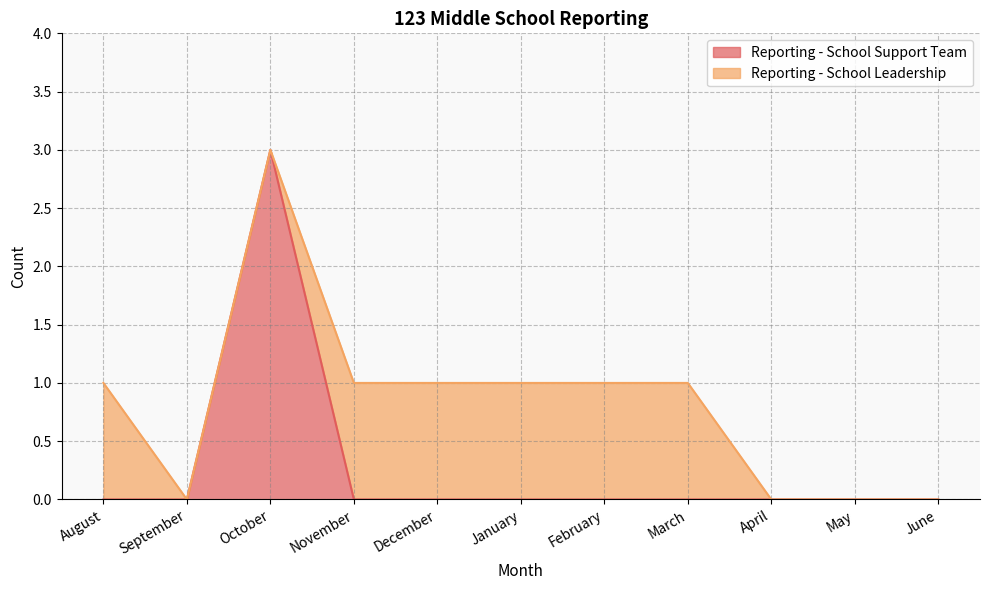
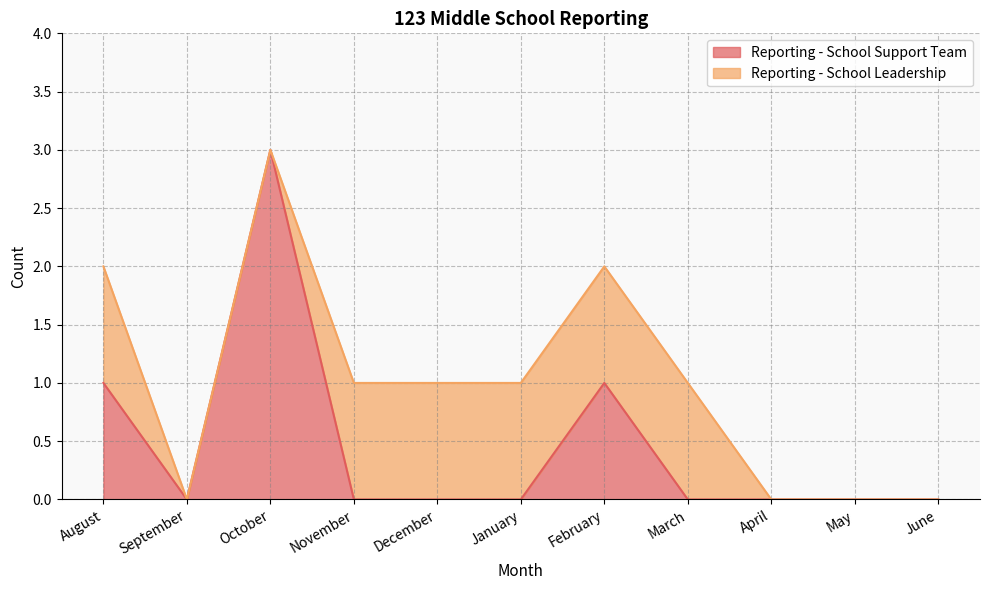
  {
    "Reporting - School Support Team": {
-     "August": 0,
+     "August": 1,
      "November": 0,
      "December": 0,
      "January": 0,
-     "February": 0,
+     "February": 1,
      "March": 0
    },
    "Reporting - School Leadership": {
      "August": 1,
      "November": 1,
      "December": 1,
      "January": 1,
      "February": 1,
      "March": 1
    }
  }
